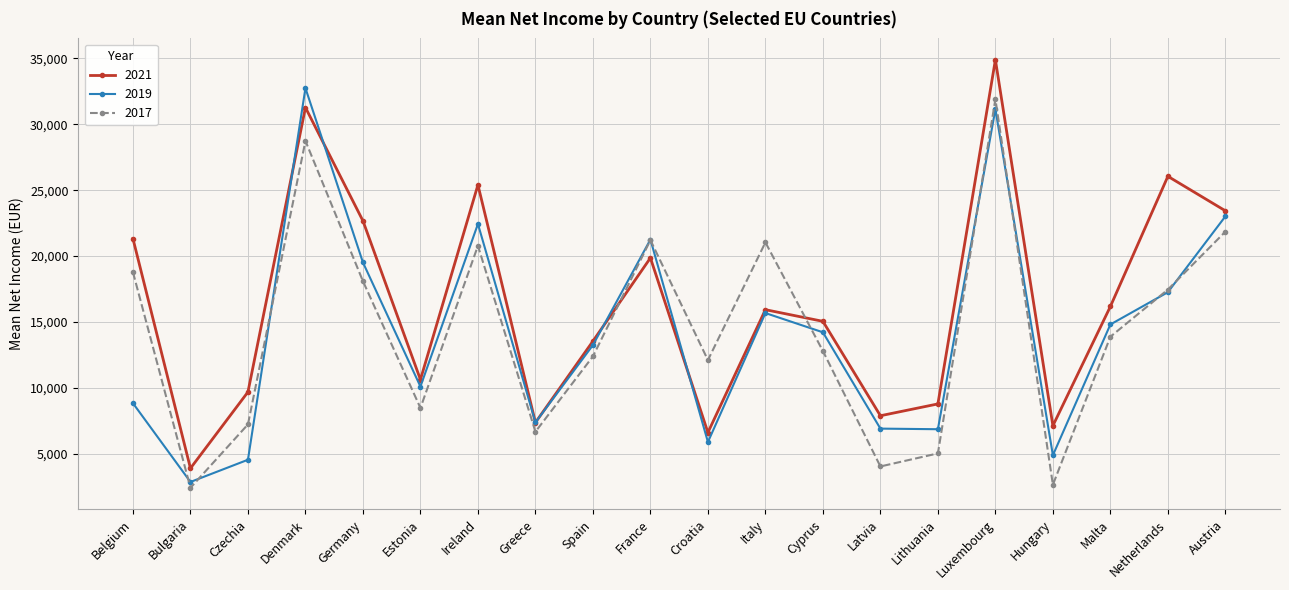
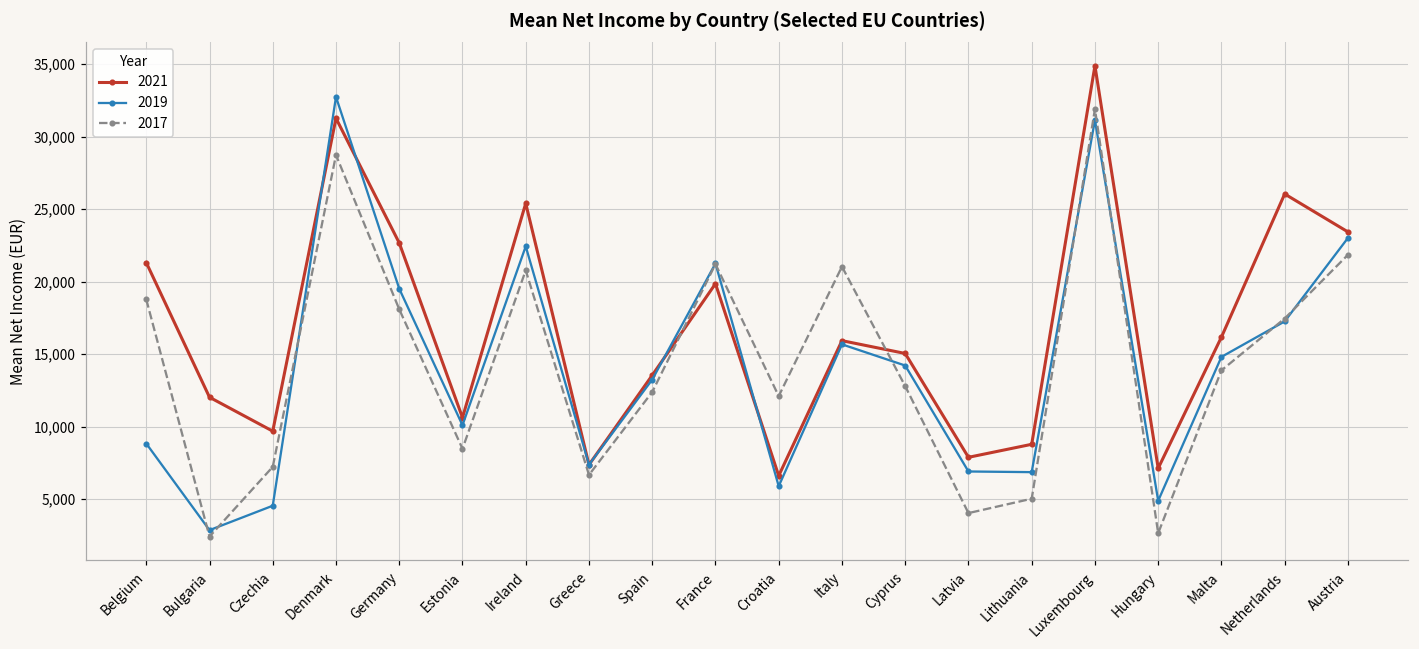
  {
    "2021": {
      "Belgium": "21,300",
-     "Bulgaria": "3,900",
+     "Bulgaria": "12,000",
      "Czechia": "9,700",
      "Denmark": "31,300",
      "Germany": "22,700",
      "Estonia": "10,600",
      "Ireland": "25,400",
      "Spain": "13,600",
      "France": "19,900",
      "Croatia": "6,600",
      "Italy": "15,900",
      "Cyprus": "15,100",
      "Latvia": "7,900",
      "Lithuania": "8,800",
      "Luxembourg": "34,900",
      "Hungary": "7,100",
      "Malta": "16,200",
      "Netherlands": "26,100",
      "Austria": "23,400"
    },
    "2019": {
      "Belgium": "8,800",
      "Bulgaria": "2,900",
      "Czechia": "4,600",
      "Denmark": "32,700",
      "Germany": "19,500",
      "Estonia": "10,100",
      "Ireland": "22,400",
      "Spain": "13,300",
      "Croatia": "5,900",
      "Italy": "15,700",
      "Cyprus": "14,200",
      "Latvia": "6,900",
      "Lithuania": "6,900",
      "Luxembourg": "31,200",
      "Hungary": "4,900",
      "Malta": "14,800",
      "Netherlands": "17,300",
      "Austria": "23,000"
    },
    "2017": {
      "Belgium": "18,800",
      "Bulgaria": "2,400",
      "Czechia": "7,200",
      "Denmark": "28,700",
      "Germany": "18,100",
      "Estonia": "8,500",
      "Ireland": "20,800",
      "Greece": "6,700",
      "Spain": "12,400",
      "Croatia": "12,100",
      "Italy": "21,000",
      "Cyprus": "12,800",
      "Latvia": "4,000",
      "Lithuania": "5,000",
      "Luxembourg": "31,900",
      "Hungary": "2,700",
      "Malta": "13,900",
      "Netherlands": "17,500",
      "Austria": "21,900"
    }
  }
